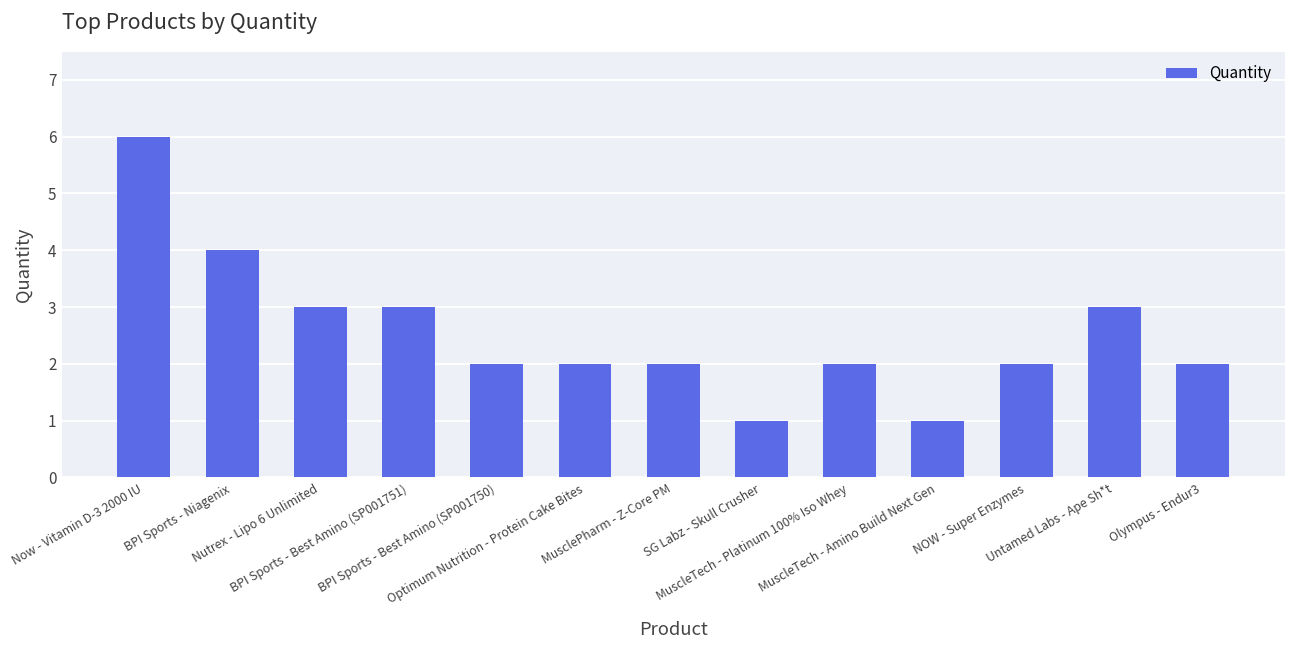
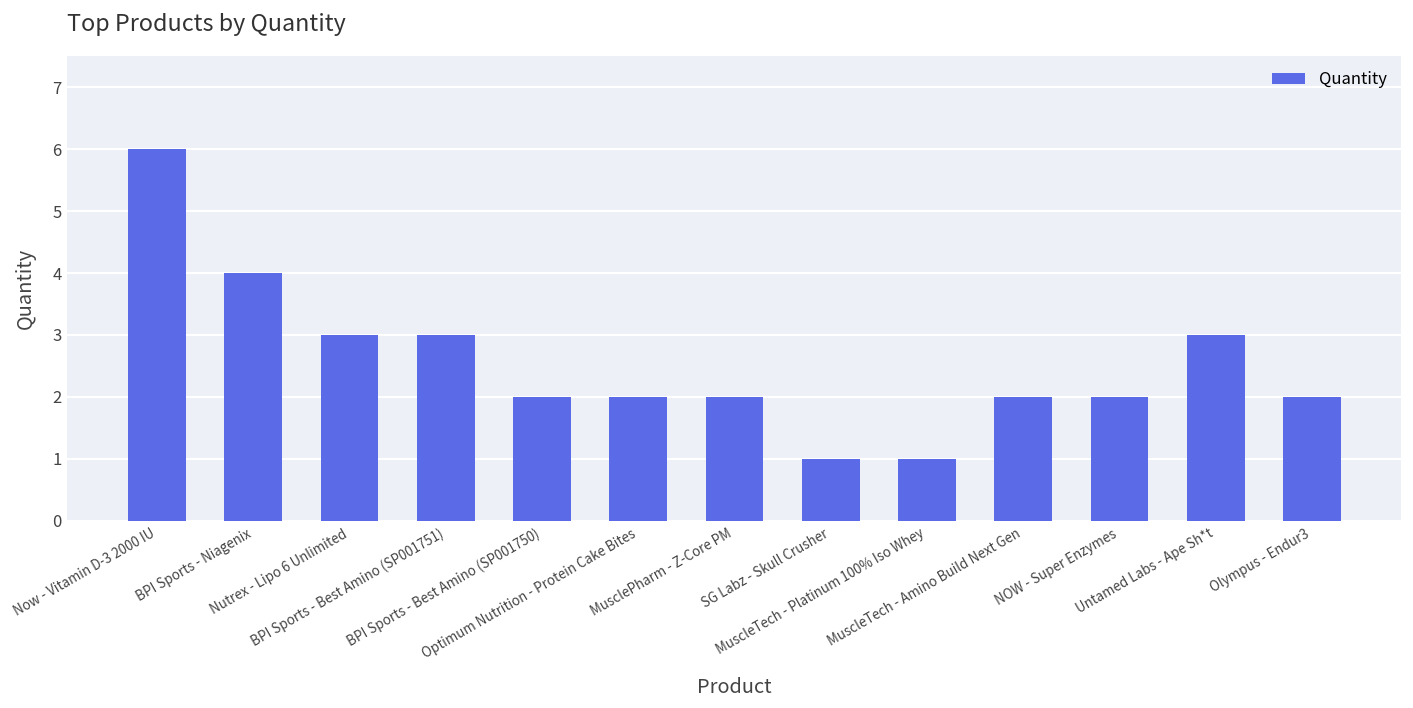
  {
    "Now - Vitamin D-3 2000 IU": 6,
    "BPI Sports - Niagenix": 4,
    "Nutrex - Lipo 6 Unlimited": 3,
    "BPI Sports - Best Amino (SP001751)": 3,
    "BPI Sports - Best Amino (SP001750)": 2,
    "Optimum Nutrition - Protein Cake Bites": 2,
    "MusclePharm - Z-Core PM": 2,
    "SG Labz - Skull Crusher": 1,
-   "MuscleTech - Platinum 100% Iso Whey": 2,
-   "MuscleTech - Amino Build Next Gen": 1,
+   "MuscleTech - Platinum 100% Iso Whey": 1,
+   "MuscleTech - Amino Build Next Gen": 2,
    "NOW - Super Enzymes": 2,
    "Untamed Labs - Ape Sh*t": 3,
    "Olympus - Endur3": 2
  }
